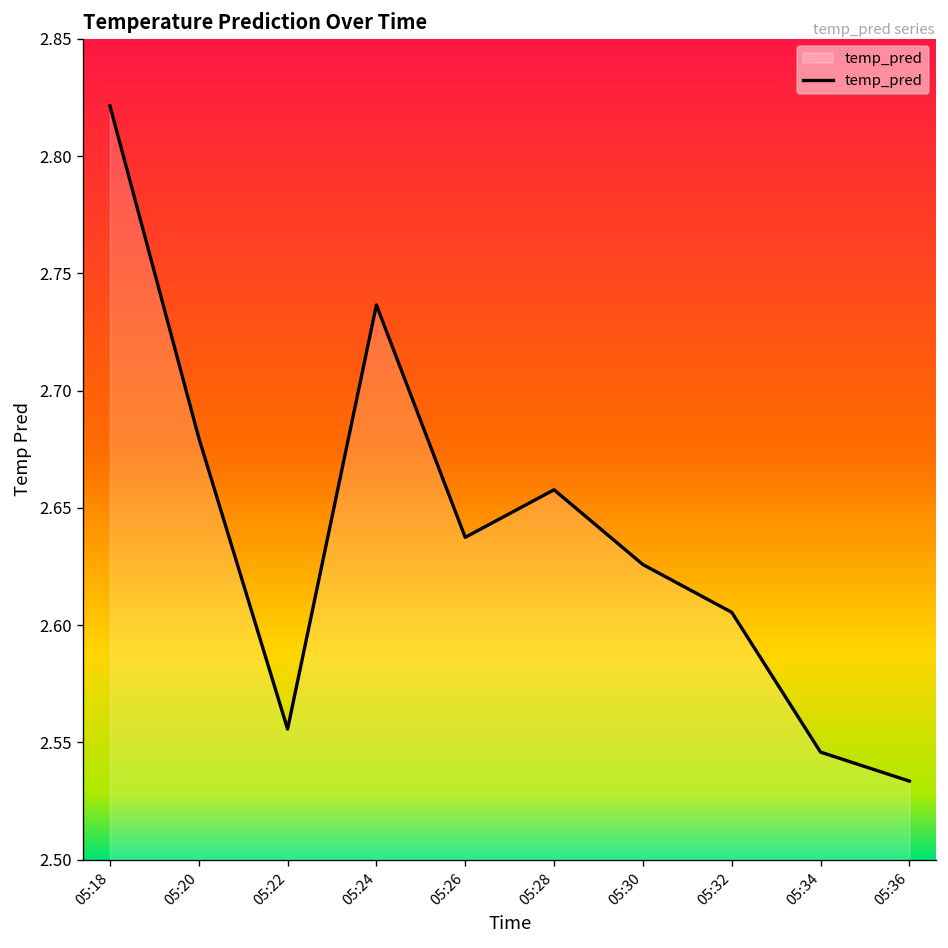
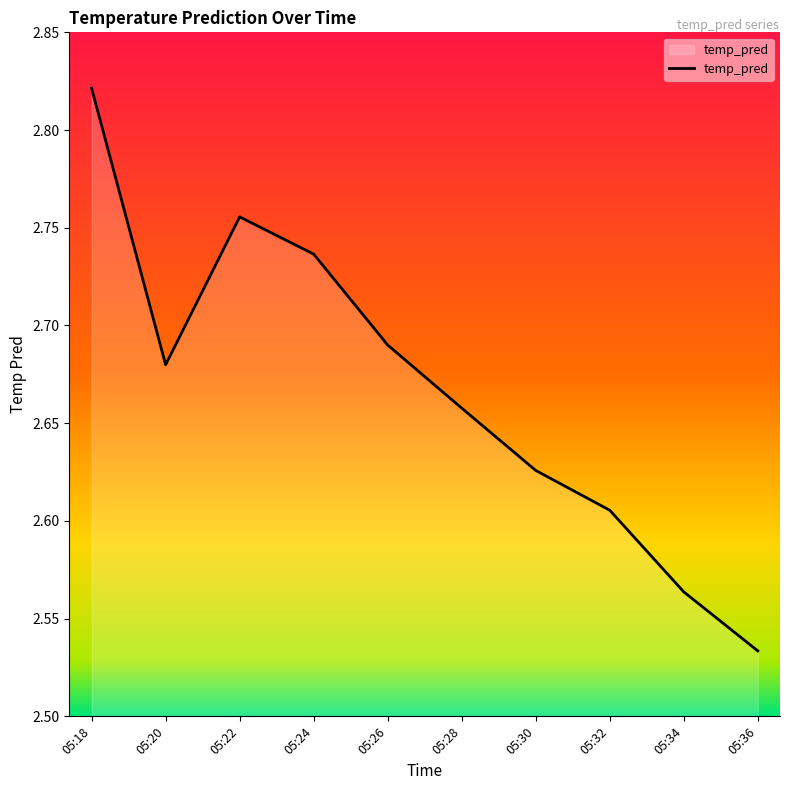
  {
    "05:18": 2.821,
    "05:20": 2.680,
-   "05:22": 2.556,
+   "05:22": 2.756,
    "05:24": 2.737,
-   "05:26": 2.637,
+   "05:26": 2.690,
    "05:28": 2.658,
    "05:30": 2.626,
    "05:32": 2.605,
-   "05:34": 2.546,
+   "05:34": 2.564,
    "05:36": 2.533
  }
